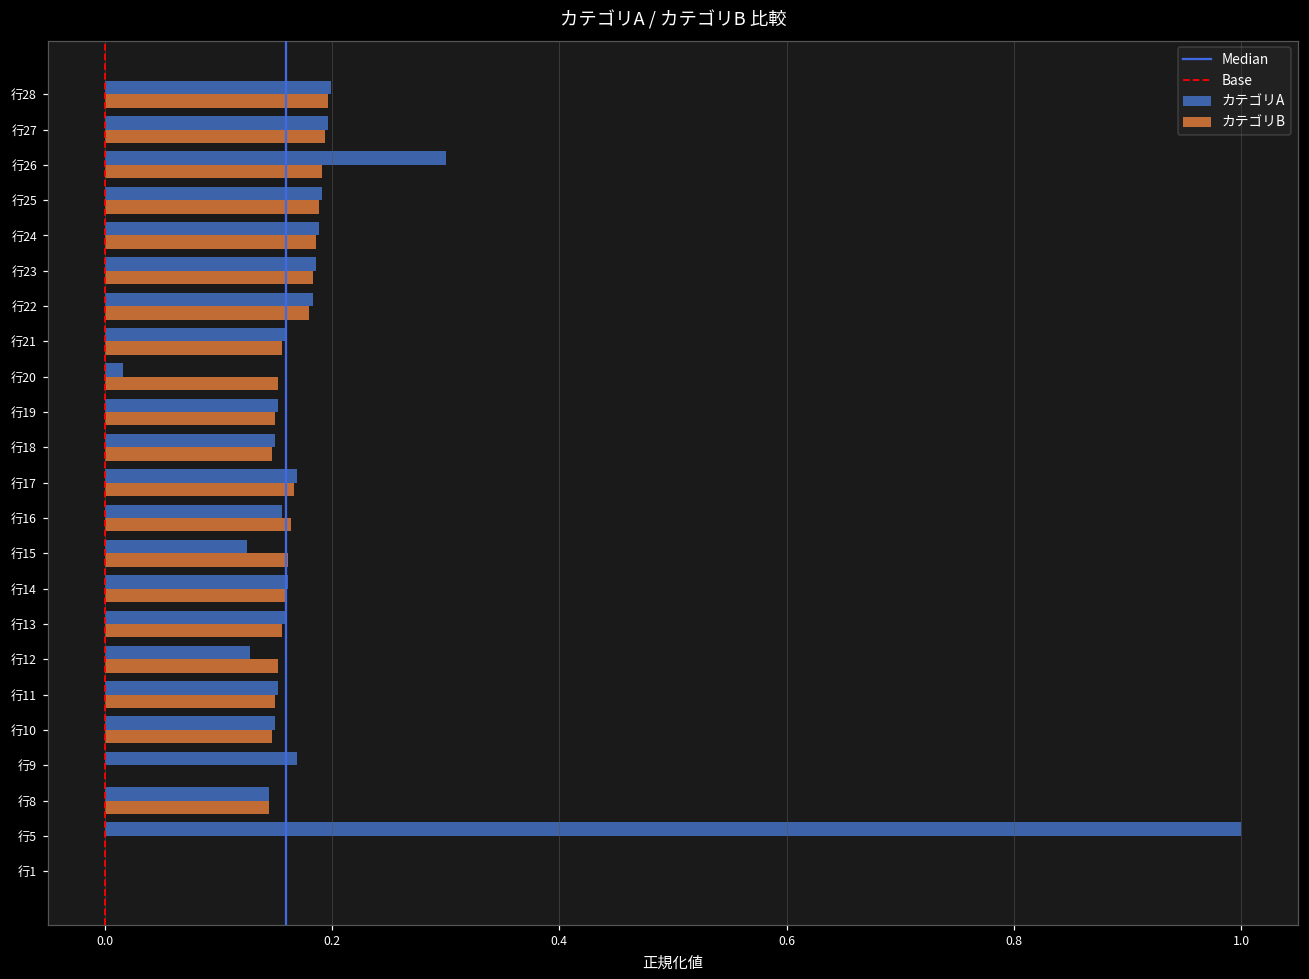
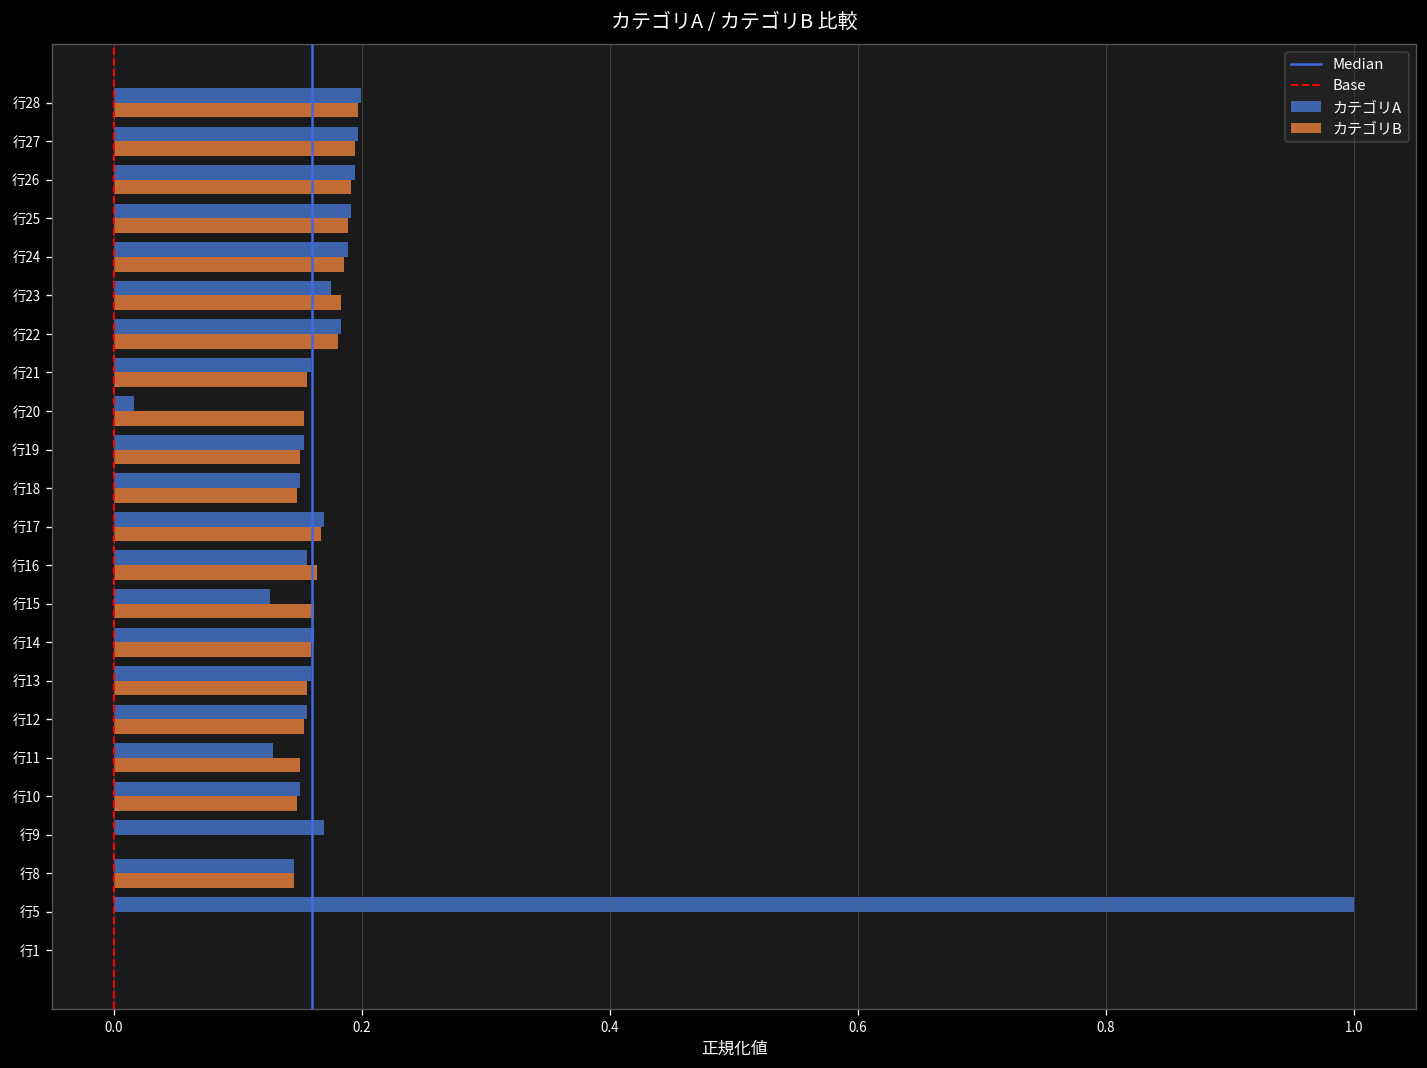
  {
    "カテゴリA": {
      "行28": 0.199,
      "行27": 0.197,
-     "行26": 0.301,
+     "行26": 0.194,
      "行25": 0.191,
      "行24": 0.189,
-     "行23": 0.186,
+     "行23": 0.175,
      "行22": 0.183,
      "行21": 0.158,
      "行20": 0.016,
      "行19": 0.153,
      "行18": 0.150,
      "行17": 0.169,
      "行16": 0.156,
      "行15": 0.126,
      "行14": 0.161,
      "行13": 0.158,
-     "行12": 0.128,
-     "行11": 0.153,
+     "行12": 0.156,
+     "行11": 0.128,
      "行10": 0.150,
      "行9": 0.169,
      "行8": 0.145,
      "行5": 1.000,
      "行1": 0.000
    },
    "カテゴリB": {
      "行28": 0.197,
      "行27": 0.194,
      "行26": 0.191,
      "行25": 0.189,
      "行24": 0.186,
      "行23": 0.183,
      "行22": 0.180,
      "行21": 0.156,
      "行20": 0.153,
      "行19": 0.150,
      "行18": 0.148,
      "行17": 0.167,
      "行16": 0.164,
      "行15": 0.161,
      "行14": 0.158,
      "行13": 0.156,
      "行12": 0.153,
      "行11": 0.150,
      "行10": 0.148,
      "行9": 0.000,
      "行8": 0.145,
      "行5": 0.000,
      "行1": 0.000
    }
  }
